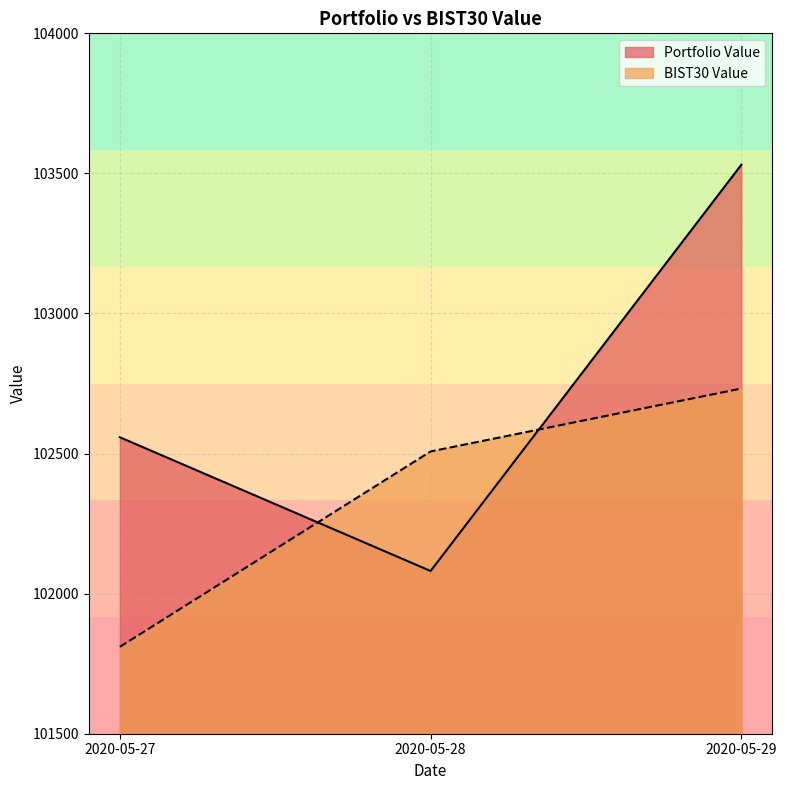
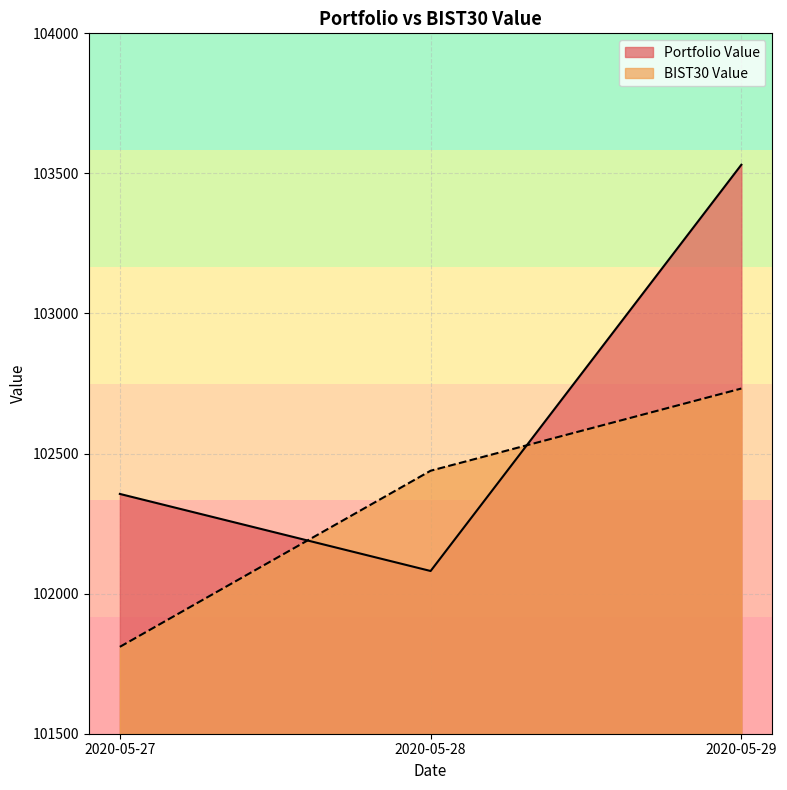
  {
    "Portfolio Value": {
-     "2020-05-27": 102560,
+     "2020-05-27": 102360,
      "2020-05-28": 102080,
      "2020-05-29": 103530
    },
    "BIST30 Value": {
      "2020-05-27": 101810,
-     "2020-05-28": 102510,
+     "2020-05-28": 102440,
      "2020-05-29": 102730
    }
  }
